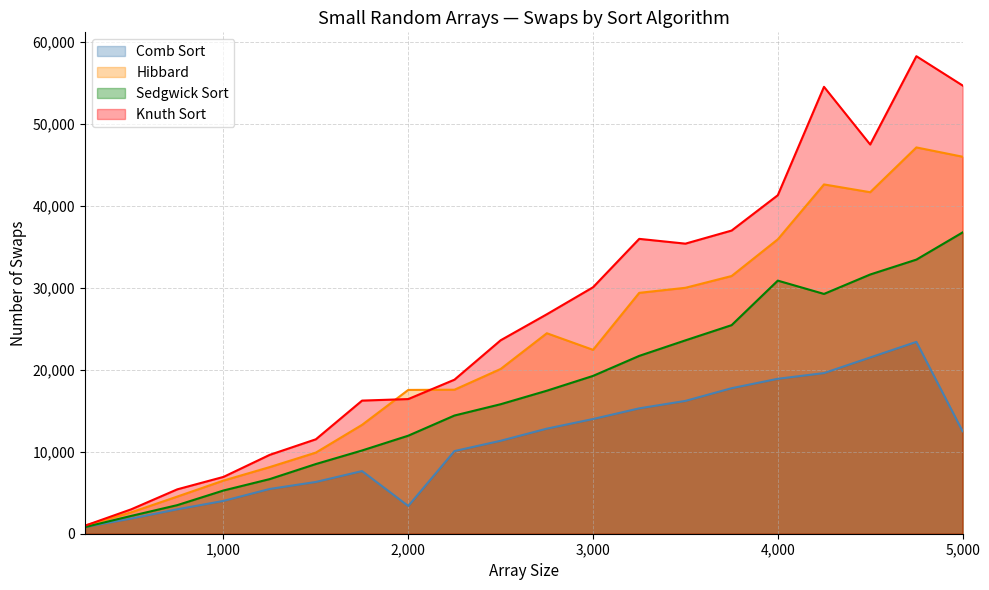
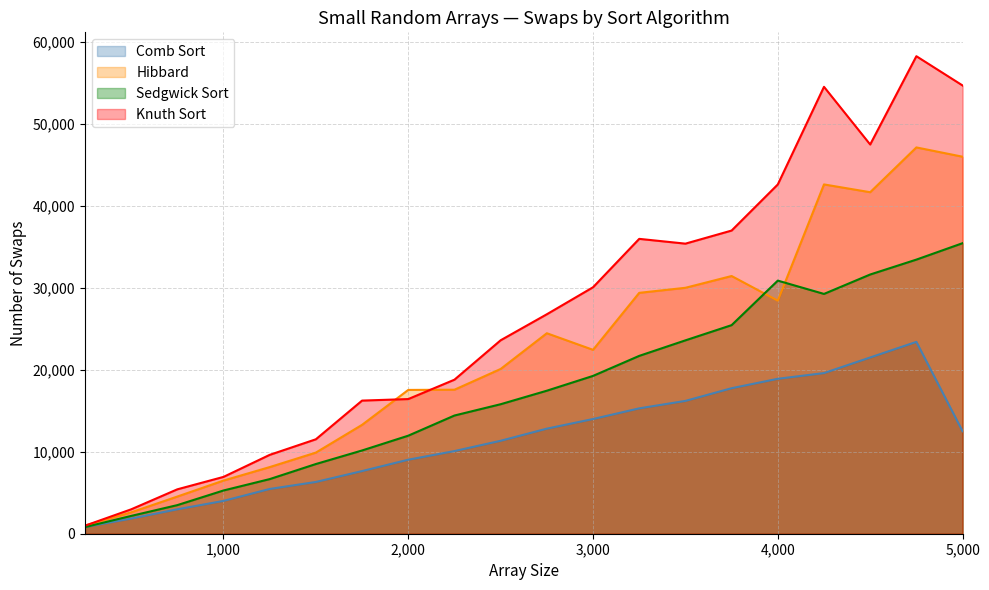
  {
    "Comb Sort": {
      "1,000": "4,000",
-     "2,000": "3,000",
+     "2,000": "9,000",
      "3,000": "14,000",
      "4,000": "19,000",
      "5,000": "12,000"
    },
    "Hibbard": {
      "1,000": "6,000",
      "2,000": "18,000",
      "3,000": "22,000",
-     "4,000": "36,000",
+     "4,000": "28,000",
      "5,000": "46,000"
    },
    "Sedgwick Sort": {
      "1,000": "5,000",
      "2,000": "12,000",
      "3,000": "19,000",
      "4,000": "31,000",
-     "5,000": "37,000"
+     "5,000": "35,000"
    },
    "Knuth Sort": {
      "1,000": "7,000",
      "2,000": "16,000",
      "3,000": "30,000",
-     "4,000": "41,000",
+     "4,000": "43,000",
      "5,000": "55,000"
    }
  }
